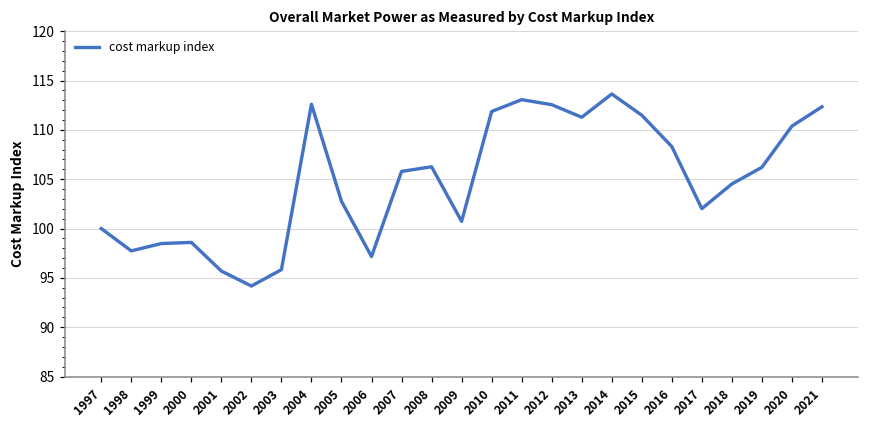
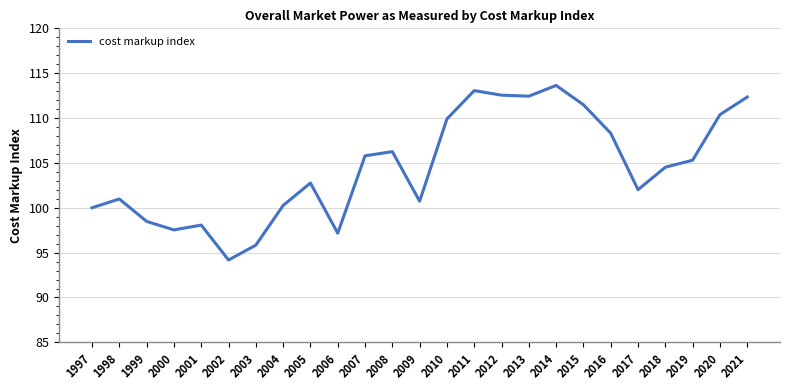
  {
    "1997": 100,
-   "1998": 98,
+   "1998": 101,
    "1999": 98,
-   "2000": 99,
-   "2001": 96,
+   "2000": 98,
+   "2001": 98,
    "2002": 94,
    "2003": 96,
-   "2004": 113,
+   "2004": 100,
    "2005": 103,
    "2006": 97,
    "2007": 106,
    "2008": 106,
    "2009": 101,
-   "2010": 112,
+   "2010": 110,
    "2011": 113,
    "2012": 113,
-   "2013": 111,
+   "2013": 112,
    "2014": 114,
    "2015": 111,
    "2016": 108,
    "2017": 102,
    "2018": 105,
-   "2019": 106,
+   "2019": 105,
    "2020": 110,
    "2021": 112
  }
